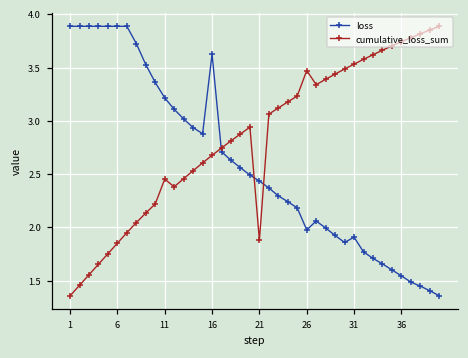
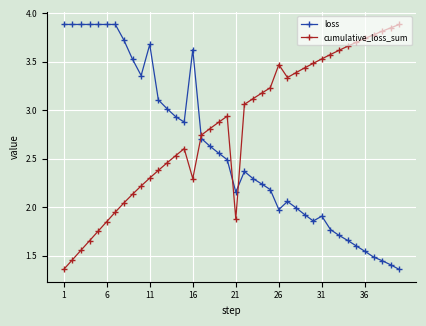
  {
    "loss": {
      "1": 3.9,
      "6": 3.9,
-     "11": 3.2,
+     "11": 3.7,
      "16": 3.6,
-     "21": 2.4,
+     "21": 2.2,
      "26": 2.0,
      "31": 1.9,
      "36": 1.5
    },
    "cumulative_loss_sum": {
      "1": 1.4,
      "6": 1.9,
-     "11": 2.5,
-     "16": 2.7,
+     "11": 2.3,
+     "16": 2.3,
      "21": 1.9,
      "26": 3.5,
      "31": 3.5
    }
  }
